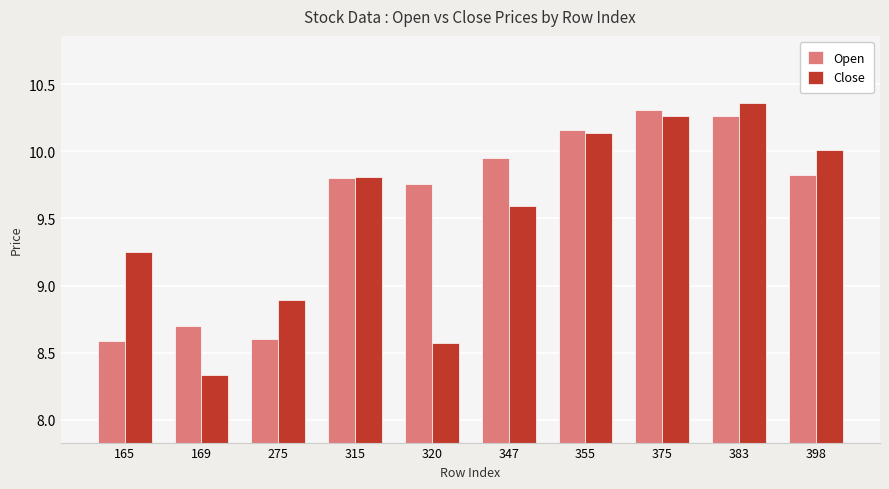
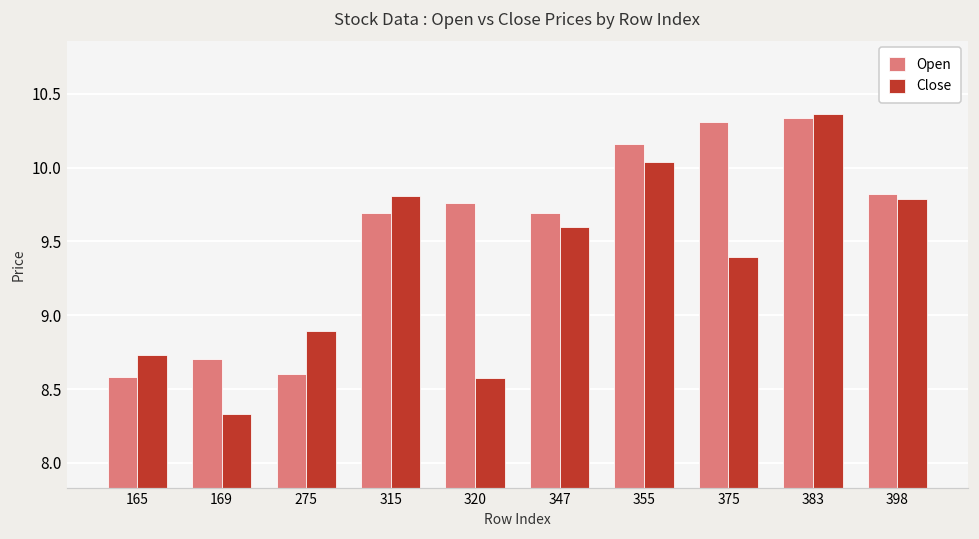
  {
    "Open": {
      "165": 8.58,
      "169": 8.70,
      "275": 8.60,
-     "315": 9.80,
+     "315": 9.69,
      "320": 9.76,
-     "347": 9.95,
+     "347": 9.69,
      "355": 10.16,
      "375": 10.31,
-     "383": 10.26,
+     "383": 10.34,
      "398": 9.82
    },
    "Close": {
-     "165": 9.25,
+     "165": 8.73,
      "169": 8.33,
      "275": 8.89,
      "315": 9.81,
      "320": 8.57,
      "347": 9.59,
-     "355": 10.14,
-     "375": 10.26,
+     "355": 10.04,
+     "375": 9.40,
      "383": 10.36,
-     "398": 10.01
+     "398": 9.79
    }
  }
